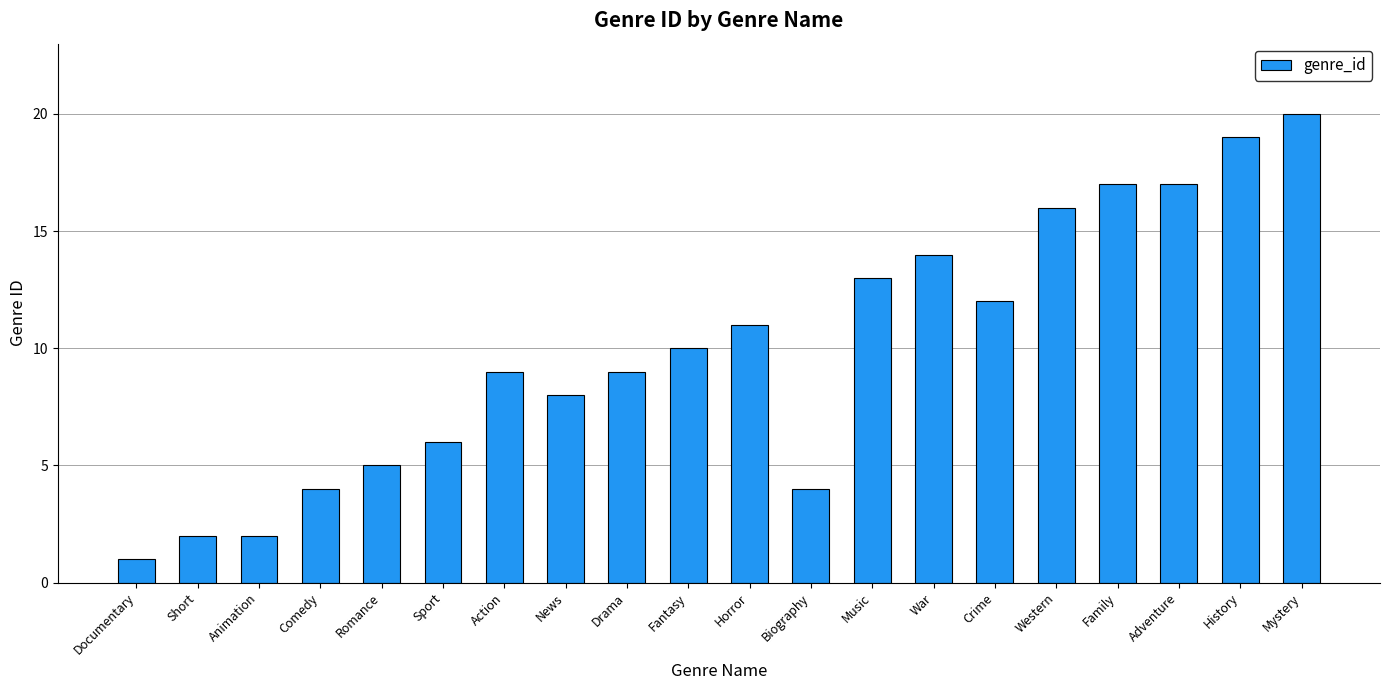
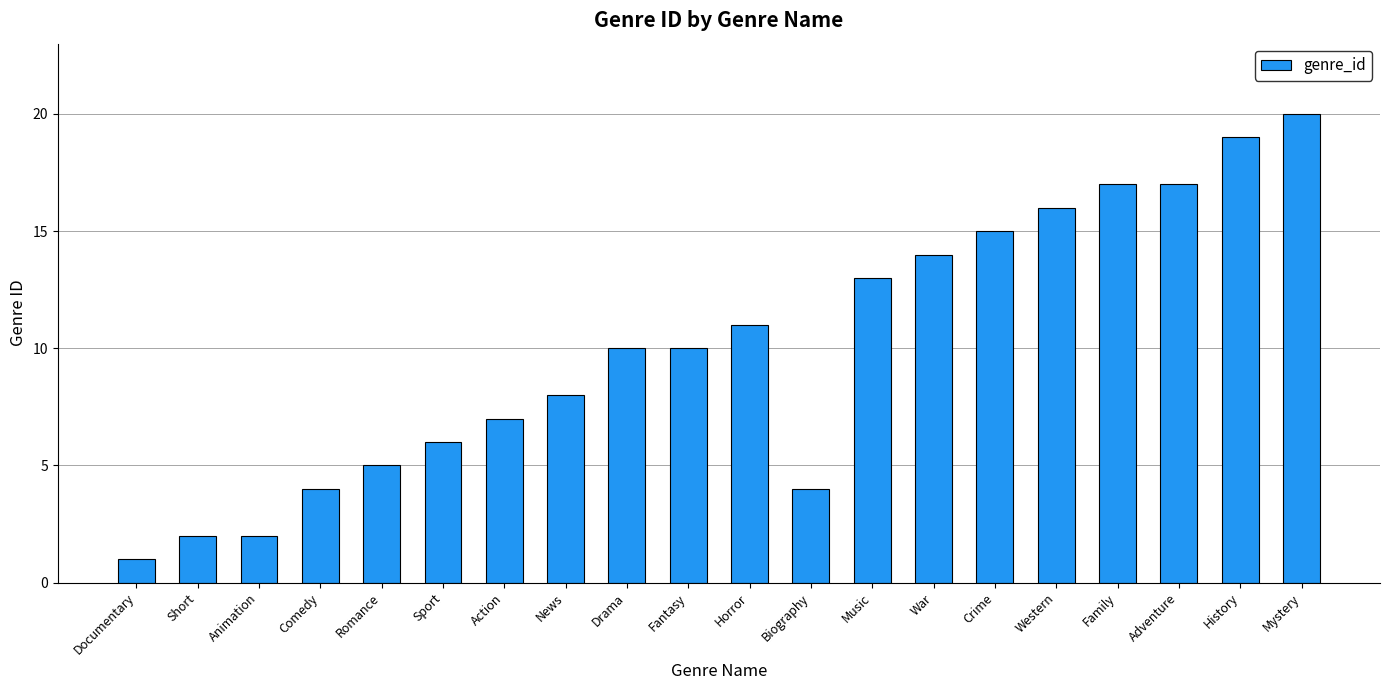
  {
    "Documentary": 1,
    "Short": 2,
    "Animation": 2,
    "Comedy": 4,
    "Romance": 5,
    "Sport": 6,
-   "Action": 9,
+   "Action": 7,
    "News": 8,
-   "Drama": 9,
+   "Drama": 10,
    "Fantasy": 10,
    "Horror": 11,
    "Biography": 4,
    "Music": 13,
    "War": 14,
-   "Crime": 12,
+   "Crime": 15,
    "Western": 16,
    "Family": 17,
    "Adventure": 17,
    "History": 19,
    "Mystery": 20
  }
